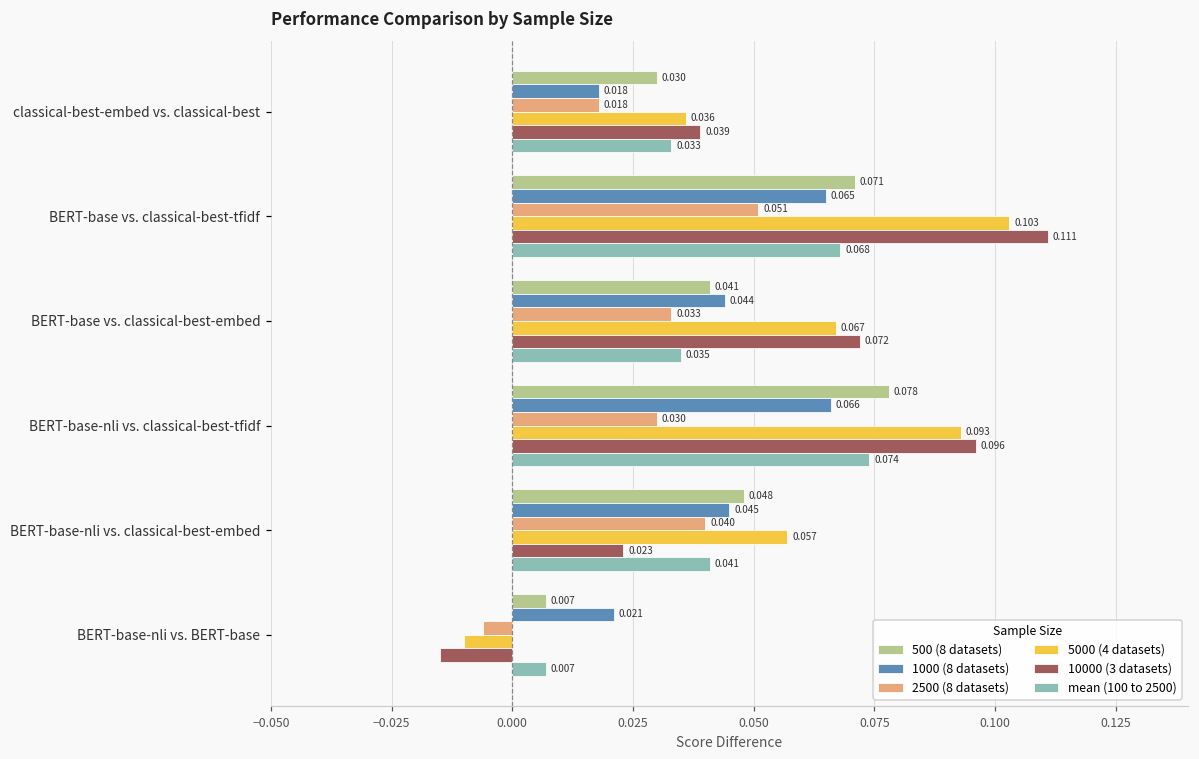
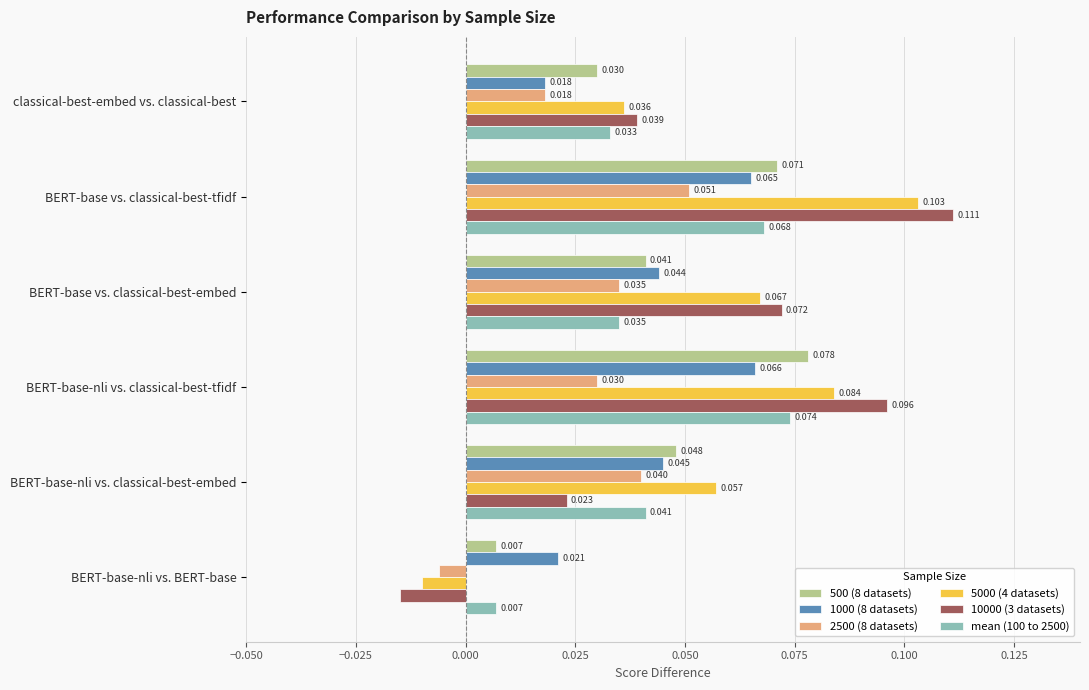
  {
    "1000 (8 datasets)": {
      "classical-best-embed vs. classical-best": 0.018,
      "BERT-base vs. classical-best-tfidf": 0.065,
      "BERT-base vs. classical-best-embed": 0.044,
      "BERT-base-nli vs. classical-best-tfidf": 0.066,
      "BERT-base-nli vs. classical-best-embed": 0.045,
      "BERT-base-nli vs. BERT-base": 0.021
    },
    "2500 (8 datasets)": {
      "classical-best-embed vs. classical-best": 0.018,
      "BERT-base vs. classical-best-tfidf": 0.051,
-     "BERT-base vs. classical-best-embed": 0.033,
+     "BERT-base vs. classical-best-embed": 0.035,
      "BERT-base-nli vs. classical-best-tfidf": 0.030,
      "BERT-base-nli vs. classical-best-embed": 0.040
    },
    "5000 (4 datasets)": {
      "classical-best-embed vs. classical-best": 0.036,
      "BERT-base vs. classical-best-tfidf": 0.103,
      "BERT-base vs. classical-best-embed": 0.067,
-     "BERT-base-nli vs. classical-best-tfidf": 0.093,
+     "BERT-base-nli vs. classical-best-tfidf": 0.084,
      "BERT-base-nli vs. classical-best-embed": 0.057
    },
    "10000 (3 datasets)": {
      "classical-best-embed vs. classical-best": 0.039,
      "BERT-base vs. classical-best-tfidf": 0.111,
      "BERT-base vs. classical-best-embed": 0.072,
      "BERT-base-nli vs. classical-best-tfidf": 0.096,
      "BERT-base-nli vs. classical-best-embed": 0.023
    }
  }
